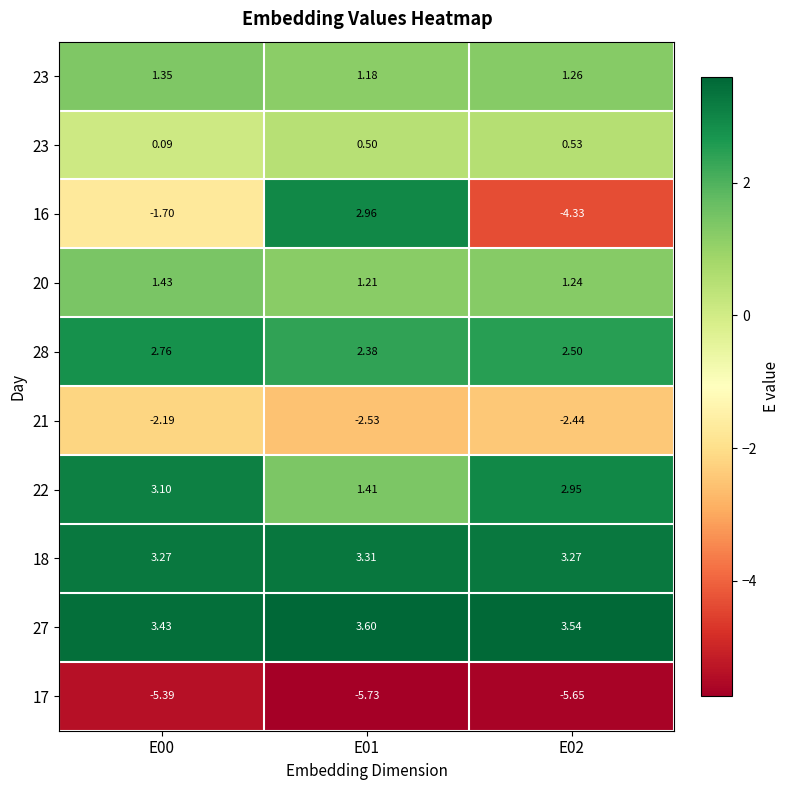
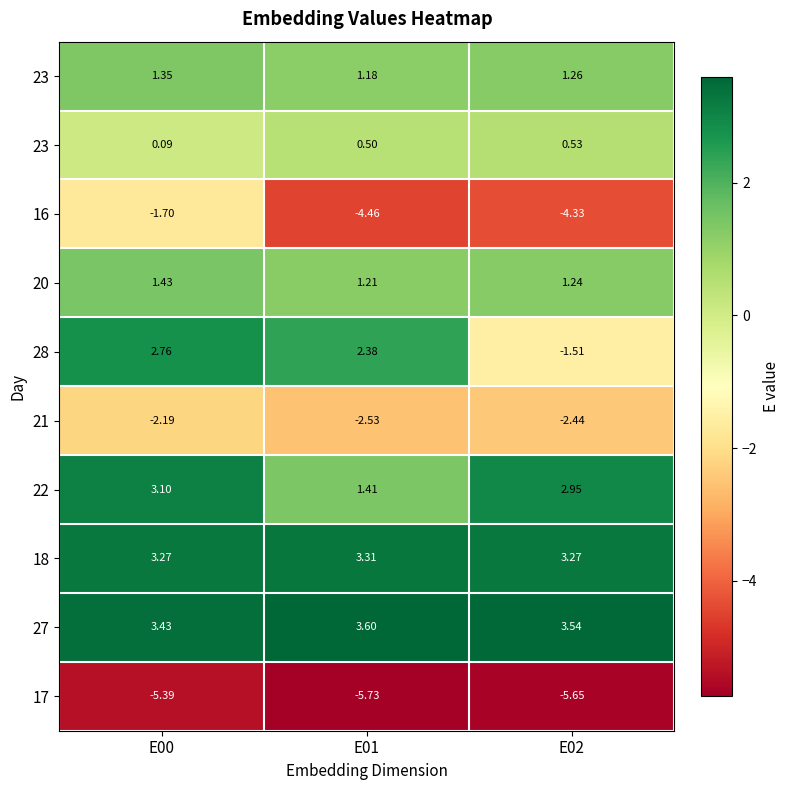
  {
    "16": {
      "E00": -1.70,
-     "E01": 2.96,
+     "E01": -4.46,
      "E02": -4.33
    },
    "20": {
      "E00": 1.43,
      "E01": 1.21,
      "E02": 1.24
    },
    "28": {
      "E00": 2.76,
      "E01": 2.38,
-     "E02": 2.50
+     "E02": -1.51
    },
    "21": {
      "E00": -2.19,
      "E01": -2.53,
      "E02": -2.44
    },
    "22": {
      "E00": 3.10,
      "E01": 1.41,
      "E02": 2.95
    },
    "18": {
      "E00": 3.27,
      "E01": 3.31,
      "E02": 3.27
    },
    "27": {
      "E00": 3.43,
      "E01": 3.60,
      "E02": 3.54
    },
    "17": {
      "E00": -5.39,
      "E01": -5.73,
      "E02": -5.65
    }
  }
